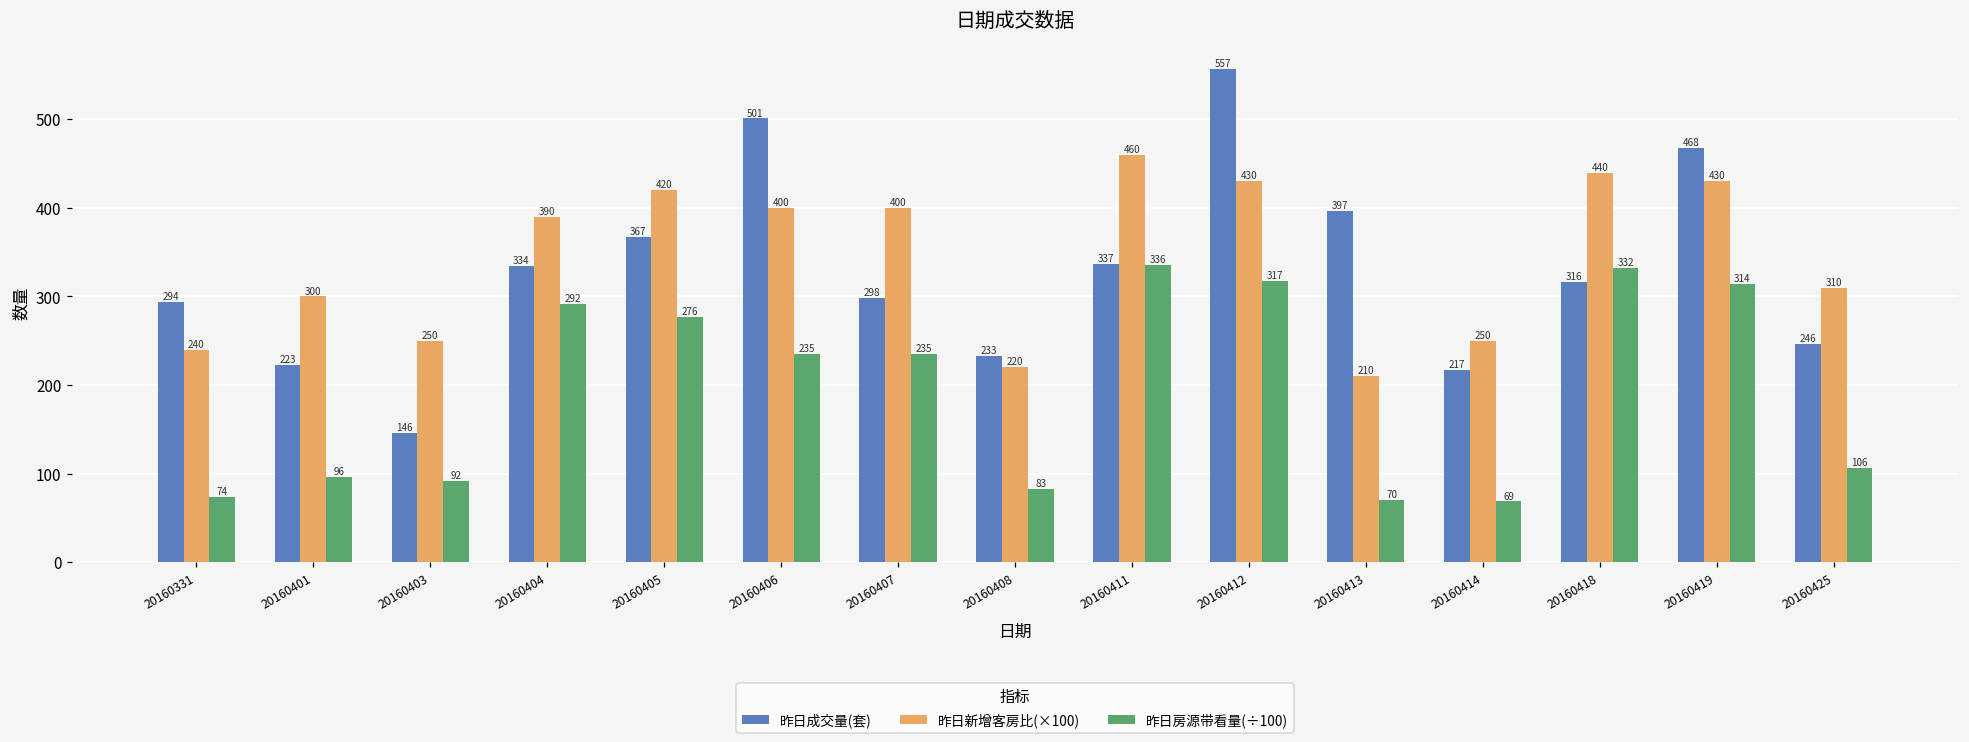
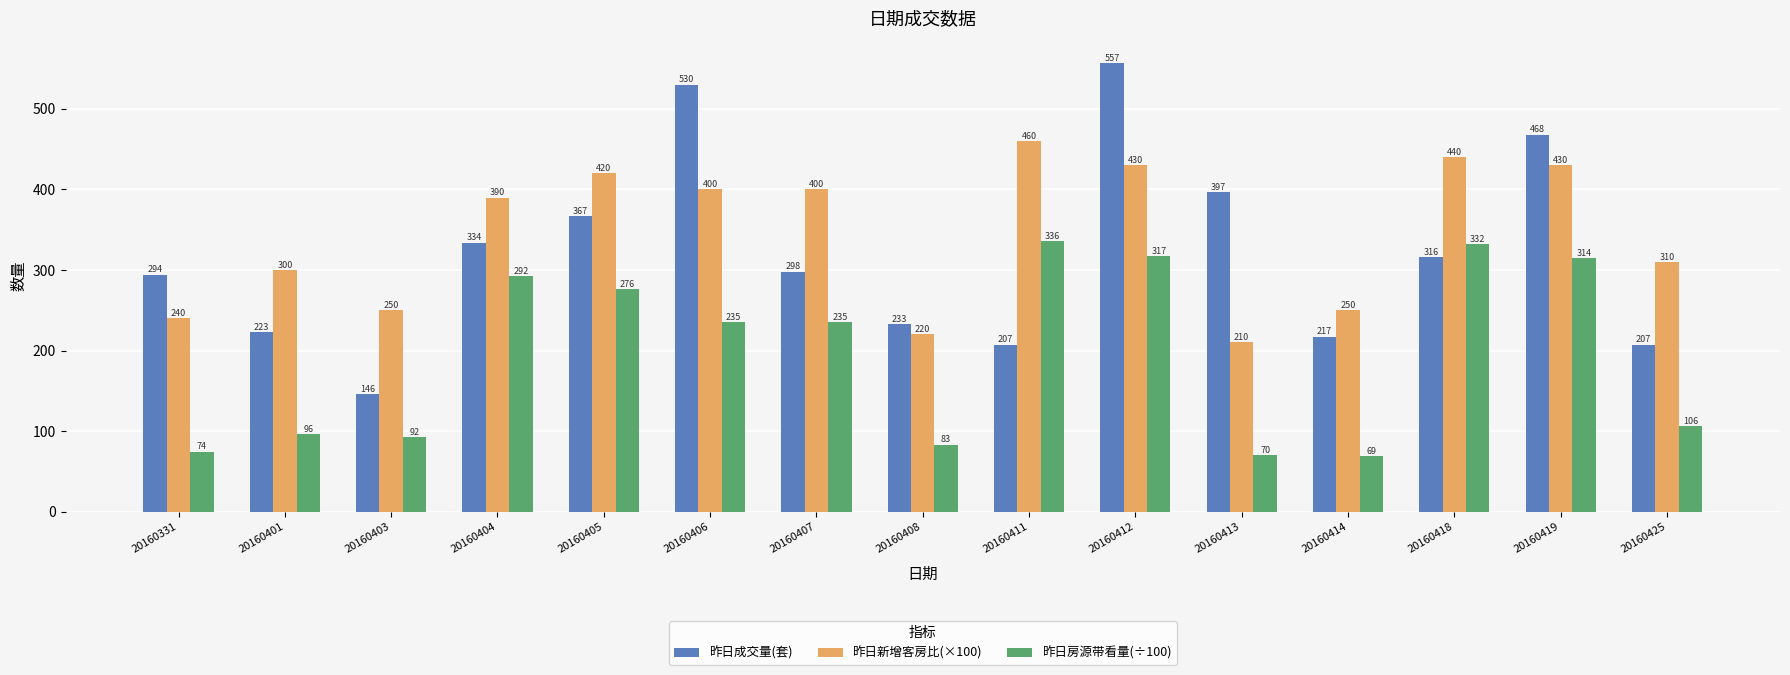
  {
    "昨日成交量(套)": {
      "20160331": 294,
      "20160401": 223,
      "20160403": 146,
      "20160404": 334,
      "20160405": 367,
-     "20160406": 501,
+     "20160406": 530,
      "20160407": 298,
      "20160408": 233,
-     "20160411": 337,
+     "20160411": 207,
      "20160412": 557,
      "20160413": 397,
      "20160414": 217,
      "20160418": 316,
      "20160419": 468,
-     "20160425": 246
+     "20160425": 207
    },
    "昨日新增客房比(×100)": {
      "20160331": 240,
      "20160401": 300,
      "20160403": 250,
      "20160404": 390,
      "20160405": 420,
      "20160406": 400,
      "20160407": 400,
      "20160408": 220,
      "20160411": 460,
      "20160412": 430,
      "20160413": 210,
      "20160414": 250,
      "20160418": 440,
      "20160419": 430,
      "20160425": 310
    },
    "昨日房源带看量(÷100)": {
      "20160331": 74,
      "20160401": 96,
      "20160403": 92,
      "20160404": 292,
      "20160405": 276,
      "20160406": 235,
      "20160407": 235,
      "20160408": 83,
      "20160411": 336,
      "20160412": 317,
      "20160413": 70,
      "20160414": 69,
      "20160418": 332,
      "20160419": 314,
      "20160425": 106
    }
  }
